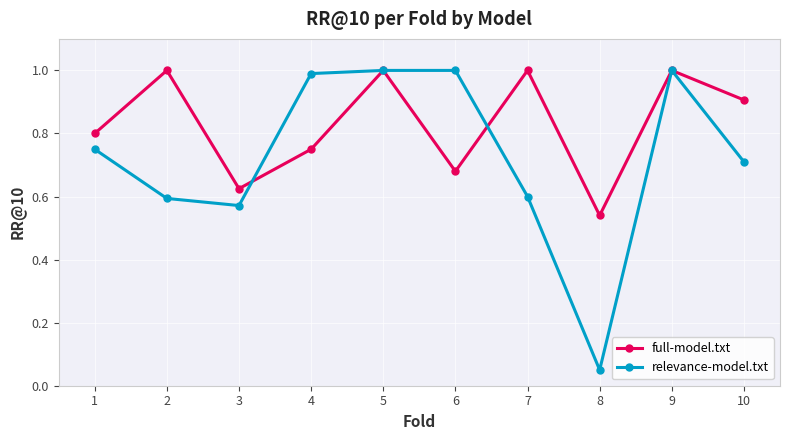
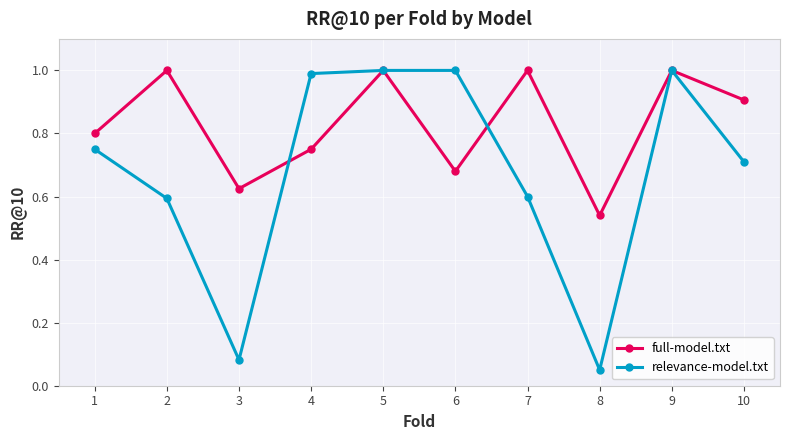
  {
    "full-model.txt": {
      "1": 0.80,
      "2": 1.00,
      "3": 0.63,
      "4": 0.75,
      "6": 0.68,
      "7": 1.00,
      "8": 0.54,
      "10": 0.91
    },
    "relevance-model.txt": {
      "1": 0.75,
      "2": 0.59,
-     "3": 0.57,
+     "3": 0.08,
      "4": 0.99,
      "6": 1.00,
      "7": 0.60,
      "8": 0.05,
      "10": 0.71
    }
  }
